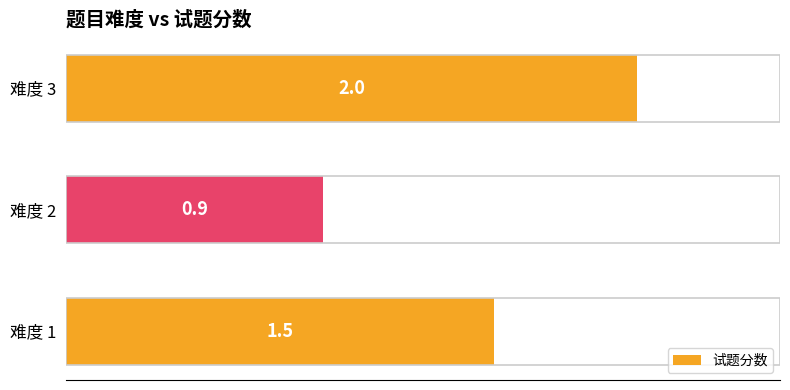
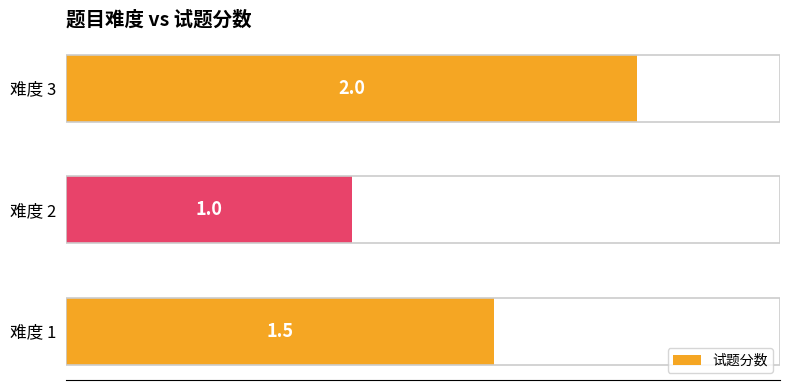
  {
    "难度 3": 2.0,
-   "难度 2": 0.9,
+   "难度 2": 1.0,
    "难度 1": 1.5
  }
